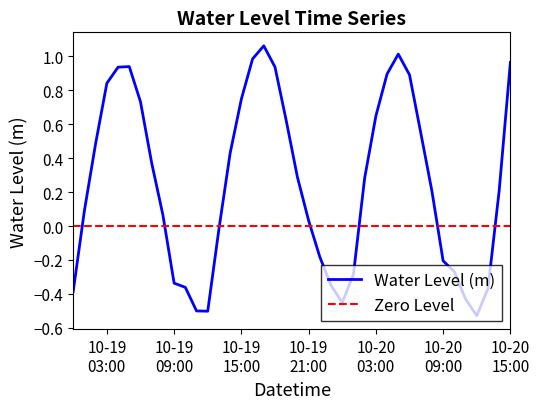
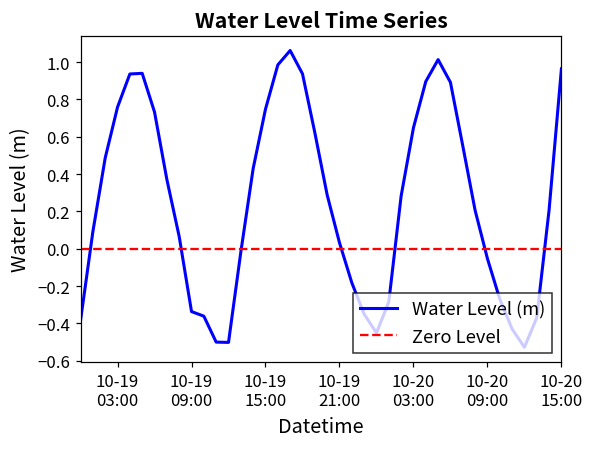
  {
-   "10-19 03:00": 0.84,
+   "10-19 03:00": 0.76,
    "10-19 09:00": -0.34,
    "10-19 15:00": 0.75,
    "10-19 21:00": 0.03,
    "10-20 03:00": 0.65,
-   "10-20 09:00": -0.21,
+   "10-20 09:00": -0.05,
    "10-20 15:00": 0.96
  }
